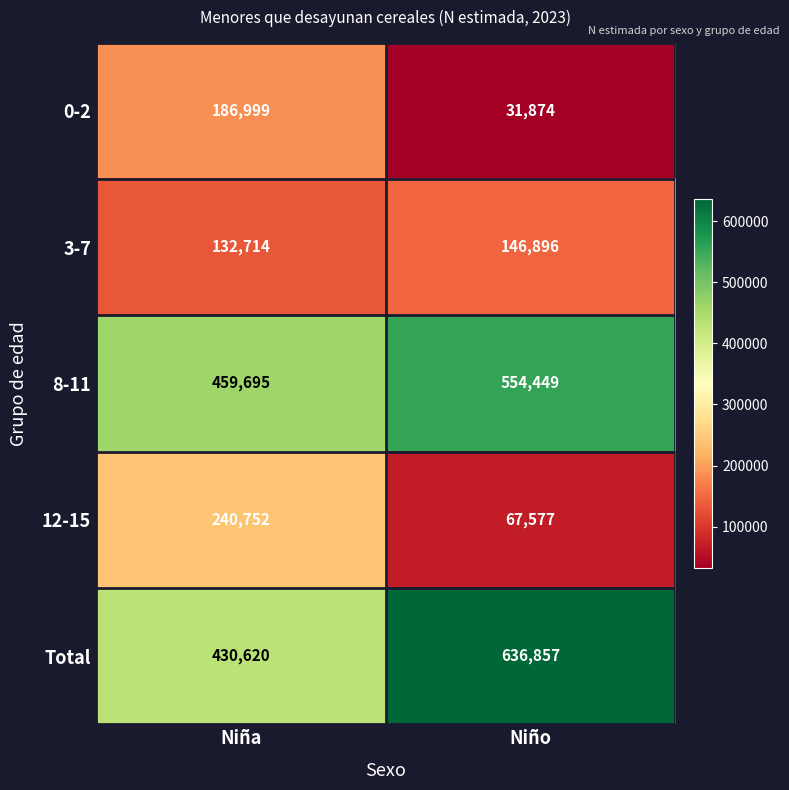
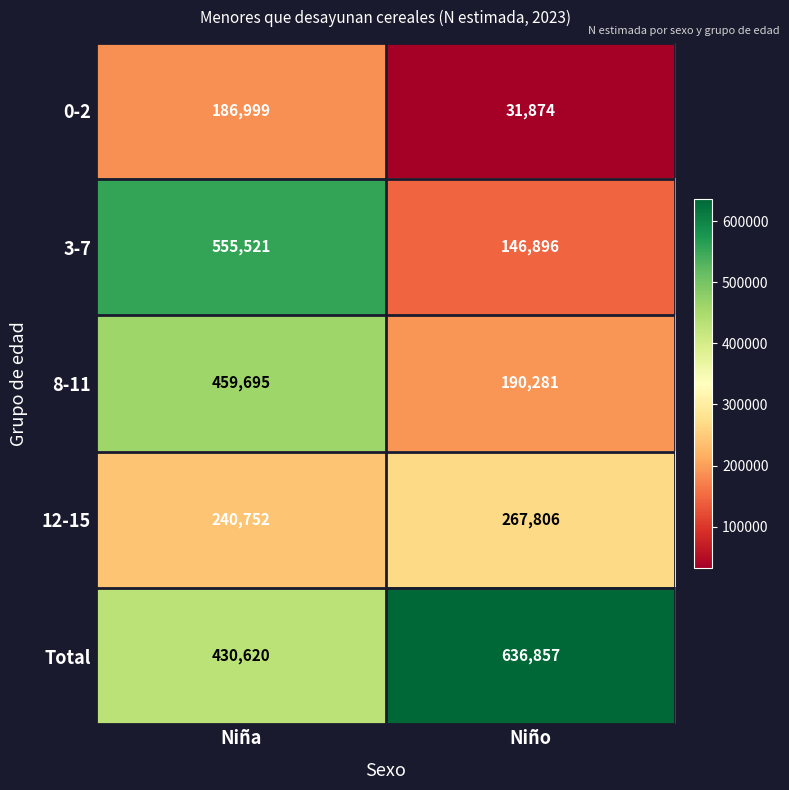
  {
    "0-2": {
      "Niña": "186,999",
      "Niño": "31,874"
    },
    "3-7": {
-     "Niña": "132,714",
+     "Niña": "555,521",
      "Niño": "146,896"
    },
    "8-11": {
      "Niña": "459,695",
-     "Niño": "554,449"
+     "Niño": "190,281"
    },
    "12-15": {
      "Niña": "240,752",
-     "Niño": "67,577"
+     "Niño": "267,806"
    },
    "Total": {
      "Niña": "430,620",
      "Niño": "636,857"
    }
  }
